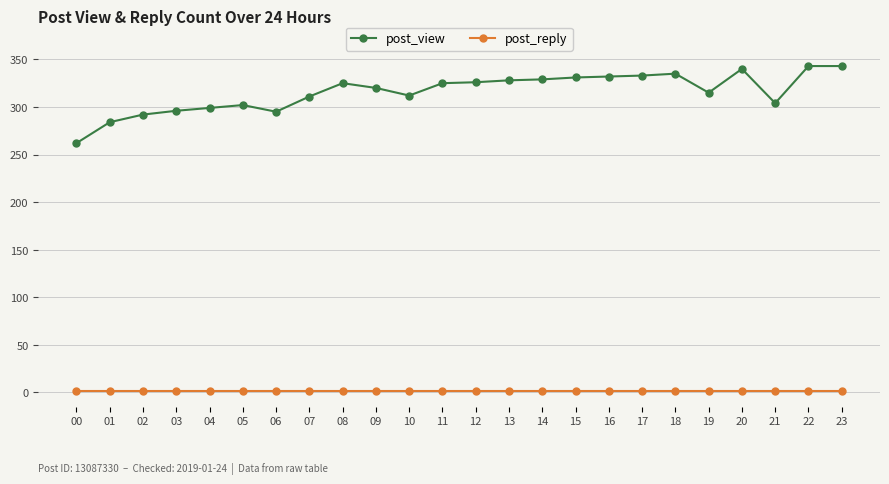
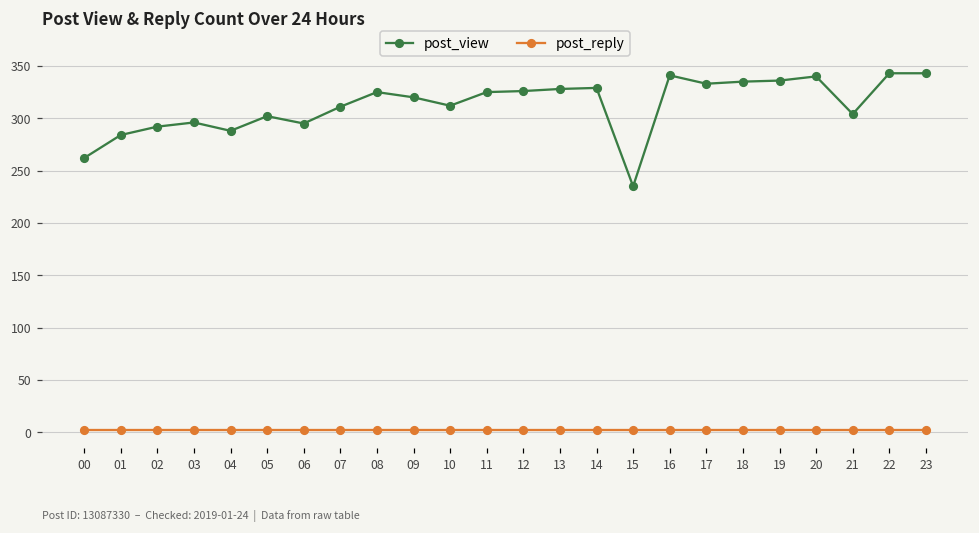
  {
    "post_view": {
      "00": 260,
      "01": 280,
      "02": 290,
      "03": 300,
-     "04": 300,
+     "04": 290,
      "05": 300,
      "06": 300,
      "07": 310,
      "08": 330,
      "09": 320,
      "10": 310,
      "11": 330,
      "12": 330,
      "13": 330,
      "14": 330,
-     "15": 330,
-     "16": 330,
+     "15": 240,
+     "16": 340,
      "17": 330,
      "18": 340,
-     "19": 320,
+     "19": 340,
      "20": 340,
      "21": 300,
      "22": 340,
      "23": 340
    },
    "post_reply": {
      "00": 0,
      "01": 0,
      "02": 0,
      "03": 0,
      "04": 0,
      "05": 0,
      "06": 0,
      "07": 0,
      "08": 0,
      "09": 0,
      "10": 0,
      "11": 0,
      "12": 0,
      "13": 0,
      "14": 0,
      "15": 0,
      "16": 0,
      "17": 0,
      "18": 0,
      "19": 0,
      "20": 0,
      "21": 0,
      "22": 0,
      "23": 0
    }
  }
